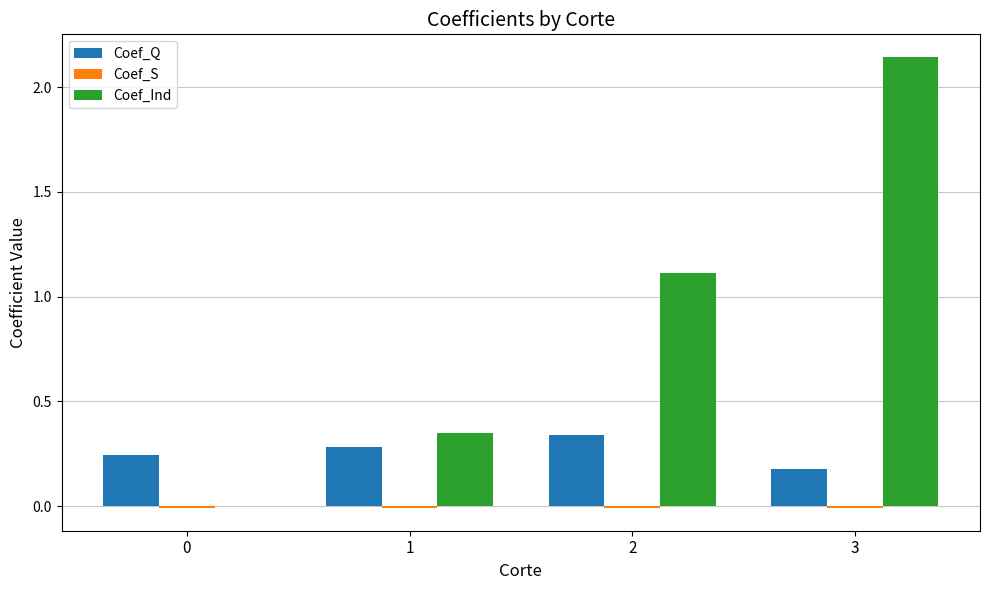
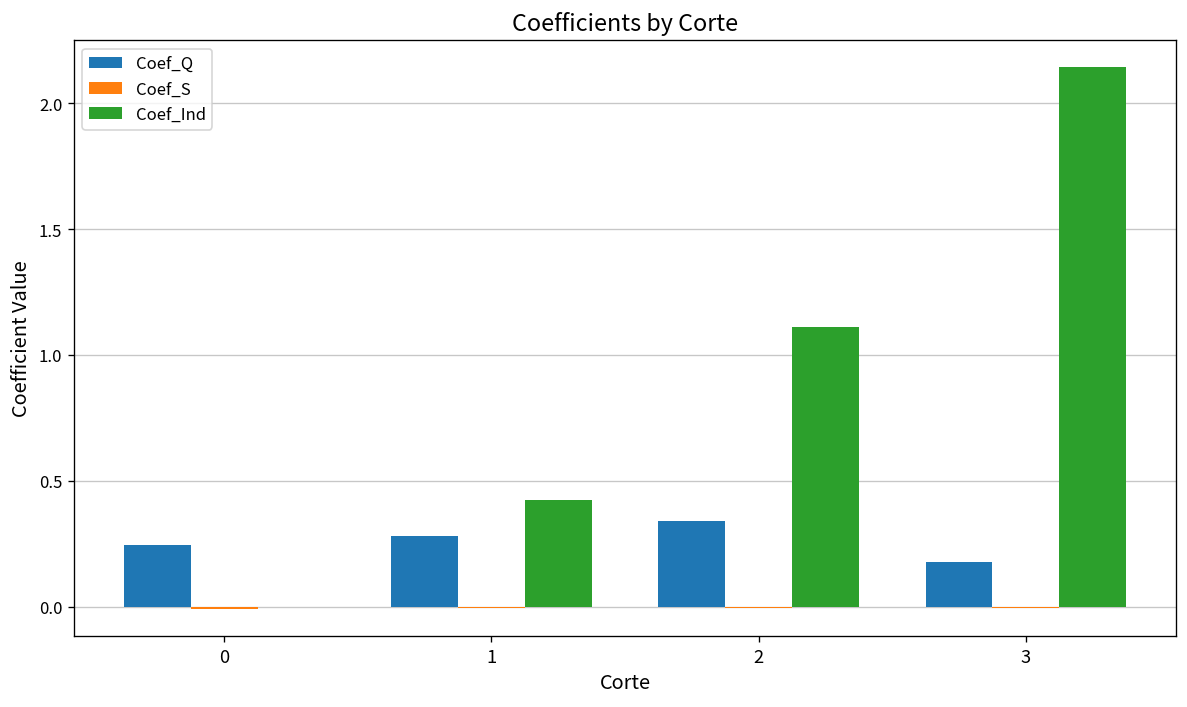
  {
    "Coef_Q": {
      "0": 0.25,
      "1": 0.28,
      "2": 0.34,
      "3": 0.18
    },
    "Coef_Ind": {
      "0": 0.00,
-     "1": 0.35,
+     "1": 0.42,
      "2": 1.11,
      "3": 2.14
    }
  }
